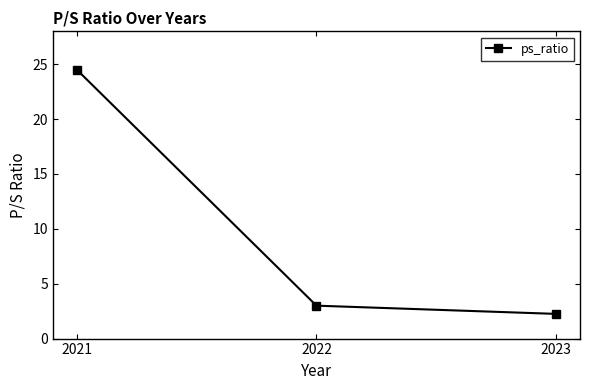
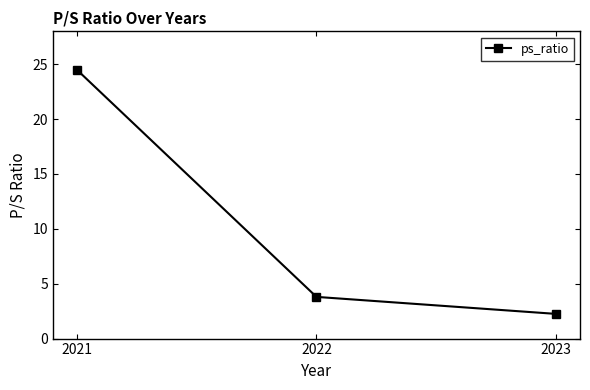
  {
    "2021": 24.5,
-   "2022": 3.0,
+   "2022": 3.8,
    "2023": 2.3
  }
